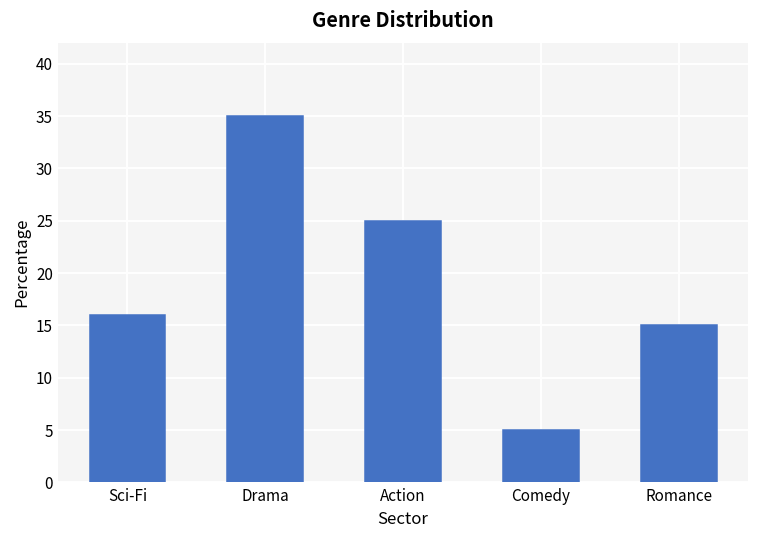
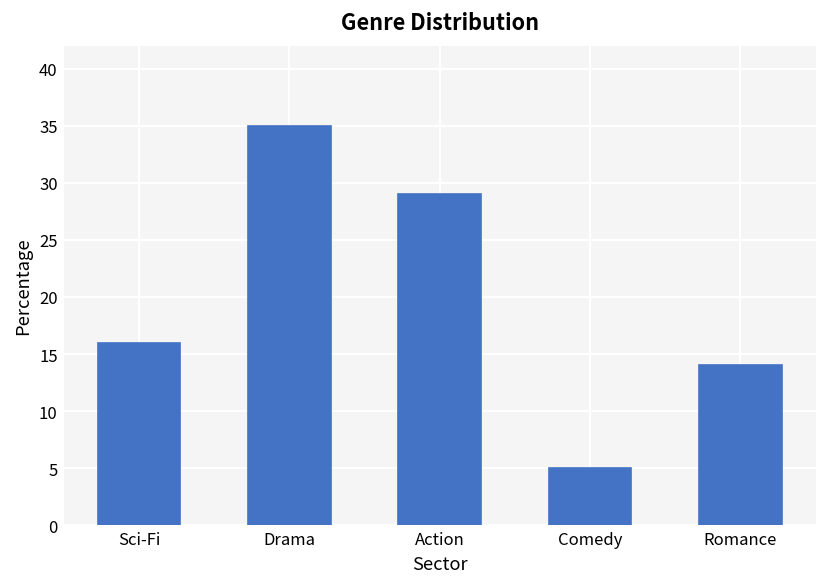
  {
    "Sci-Fi": 16,
    "Drama": 35,
-   "Action": 25,
+   "Action": 29,
    "Comedy": 5,
-   "Romance": 15
+   "Romance": 14
  }
